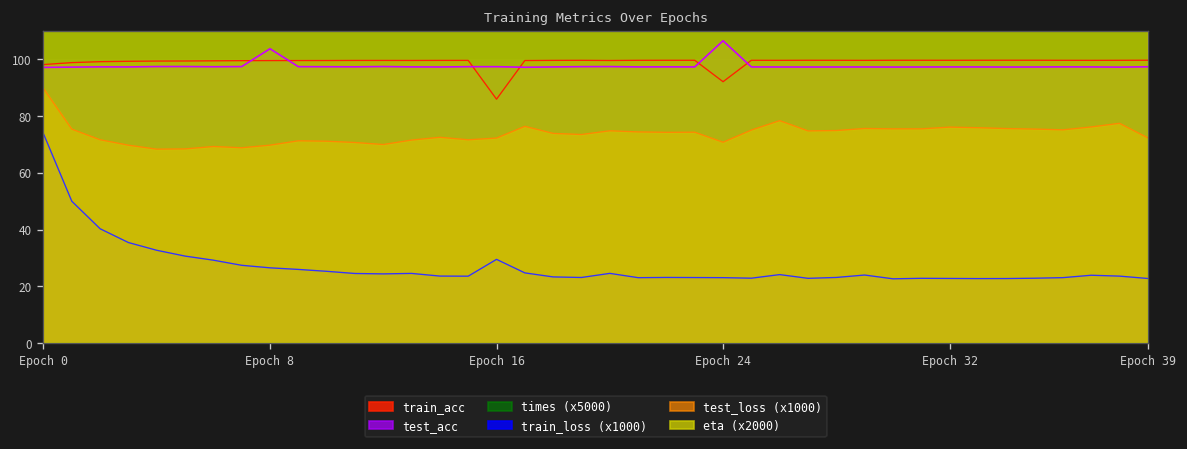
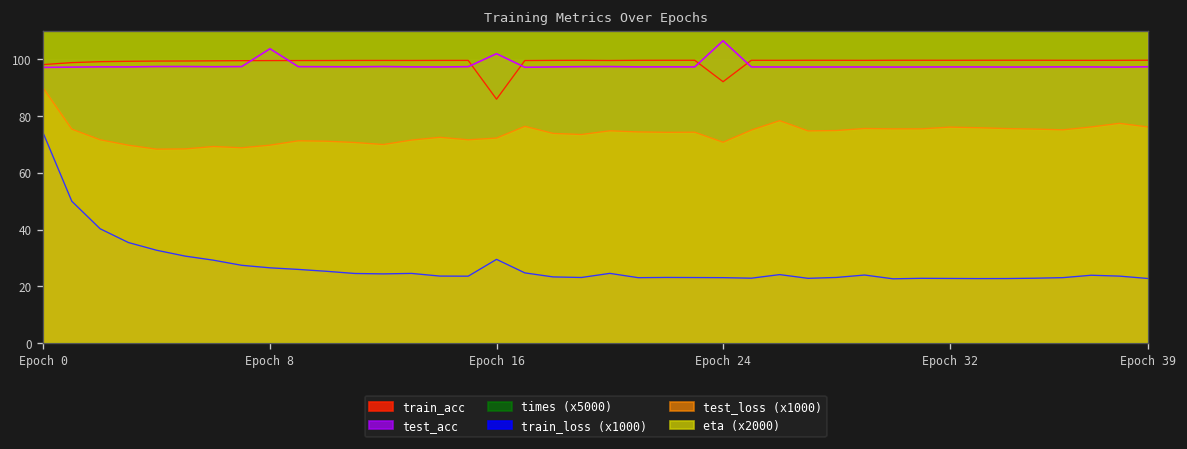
  {
    "train_acc": {
      "Epoch 8": 100,
      "Epoch 16": 86,
      "Epoch 24": 92,
      "Epoch 32": 100,
      "Epoch 39": 100
    },
    "test_acc": {
      "Epoch 8": 104,
-     "Epoch 16": 97,
+     "Epoch 16": 102,
      "Epoch 24": 107,
      "Epoch 32": 97,
      "Epoch 39": 97
    },
    "train_loss (x1000)": {
      "Epoch 0": 74,
      "Epoch 8": 27,
      "Epoch 16": 29,
      "Epoch 24": 23,
      "Epoch 32": 23,
      "Epoch 39": 23
    },
    "test_loss (x1000)": {
      "Epoch 0": 90,
      "Epoch 8": 70,
      "Epoch 16": 72,
      "Epoch 24": 71,
      "Epoch 32": 76,
-     "Epoch 39": 72
+     "Epoch 39": 76
    }
  }
